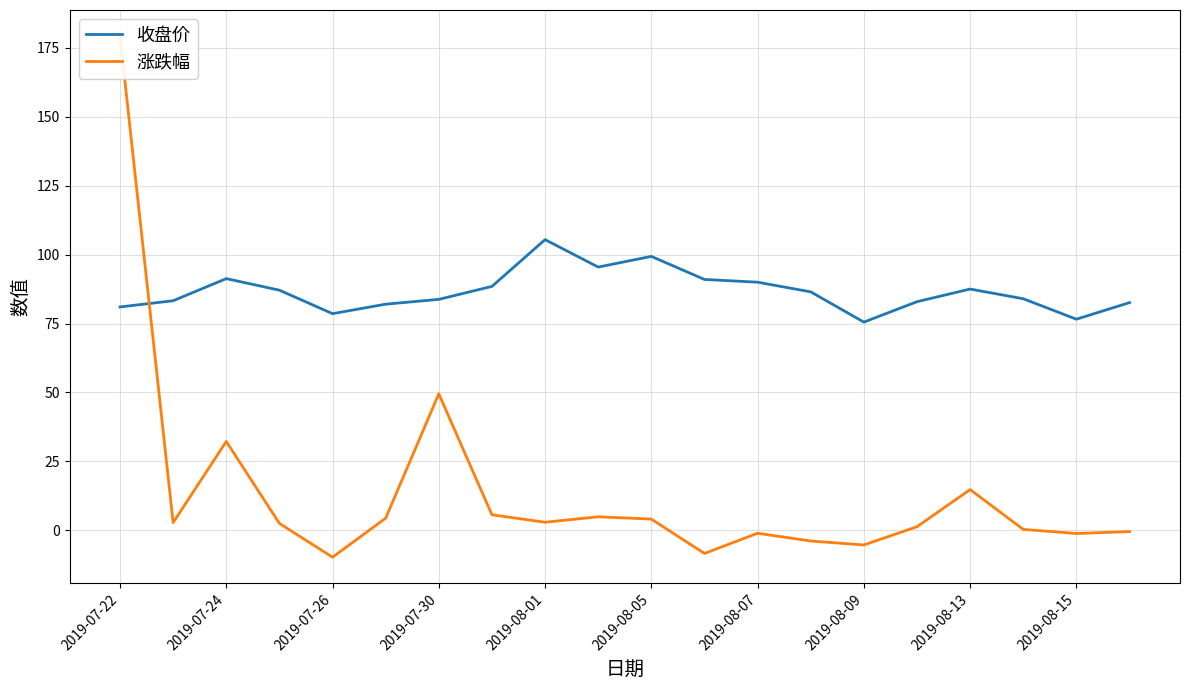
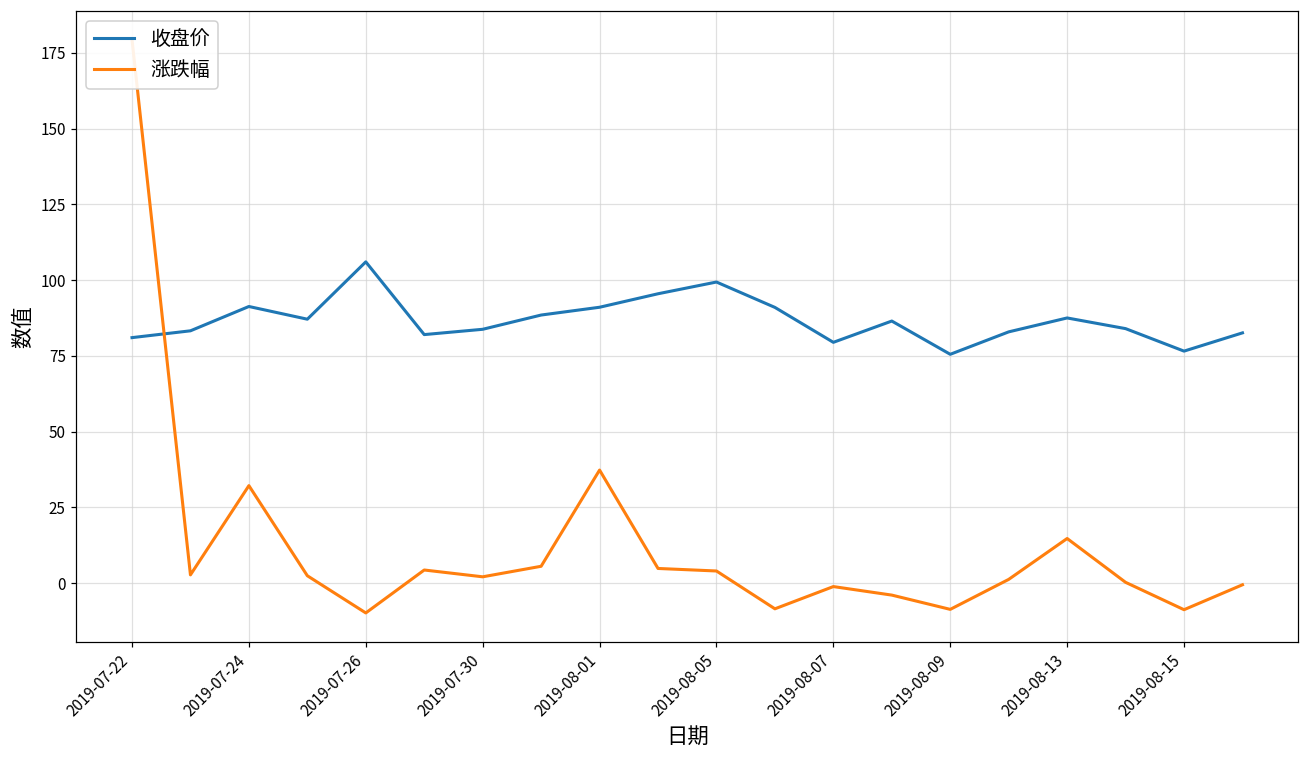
  {
    "收盘价": {
      "2019-07-22": 81,
      "2019-07-24": 91,
-     "2019-07-26": 79,
+     "2019-07-26": 106,
      "2019-07-30": 84,
-     "2019-08-01": 105,
+     "2019-08-01": 91,
      "2019-08-05": 99,
-     "2019-08-07": 90,
+     "2019-08-07": 79,
      "2019-08-09": 76,
      "2019-08-13": 88,
      "2019-08-15": 77
    },
    "涨跌幅": {
      "2019-07-24": 32,
      "2019-07-26": -10,
-     "2019-07-30": 49,
-     "2019-08-01": 3,
+     "2019-07-30": 2,
+     "2019-08-01": 37,
      "2019-08-05": 4,
      "2019-08-07": -1,
-     "2019-08-09": -5,
+     "2019-08-09": -9,
      "2019-08-13": 15,
-     "2019-08-15": -1
+     "2019-08-15": -9
    }
  }
